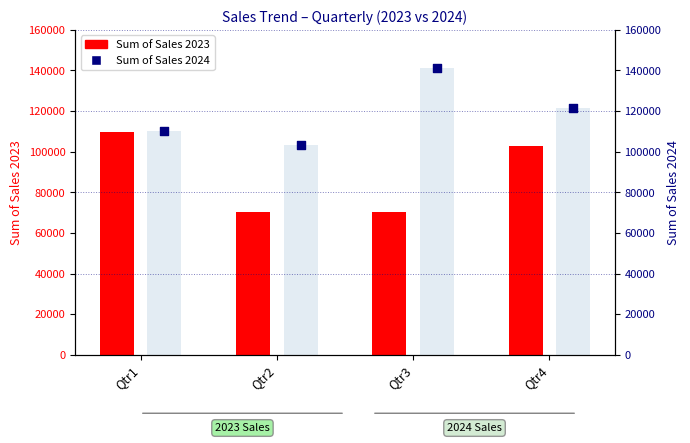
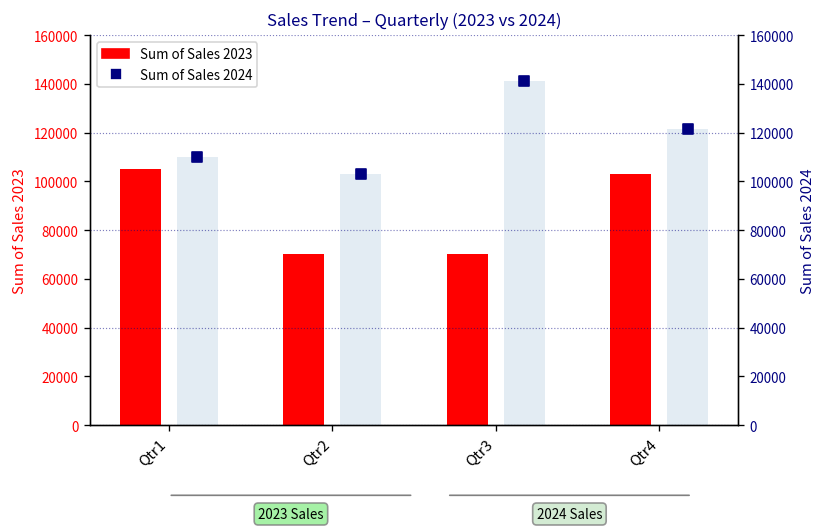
  {
    "Sum of Sales 2023": {
-     "Qtr1": 110000,
+     "Qtr1": 105000,
      "Qtr2": 70000,
      "Qtr3": 70000,
      "Qtr4": 103000
    }
  }
